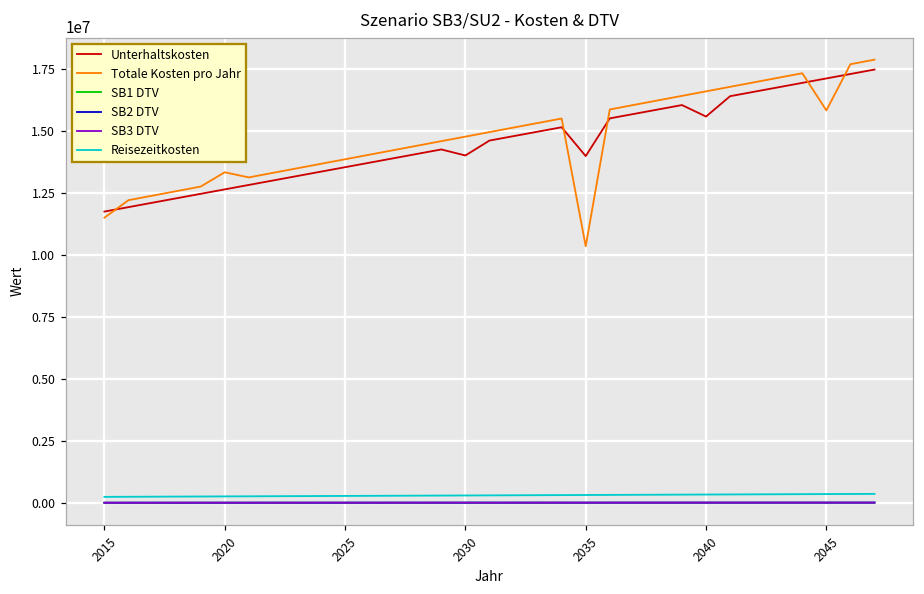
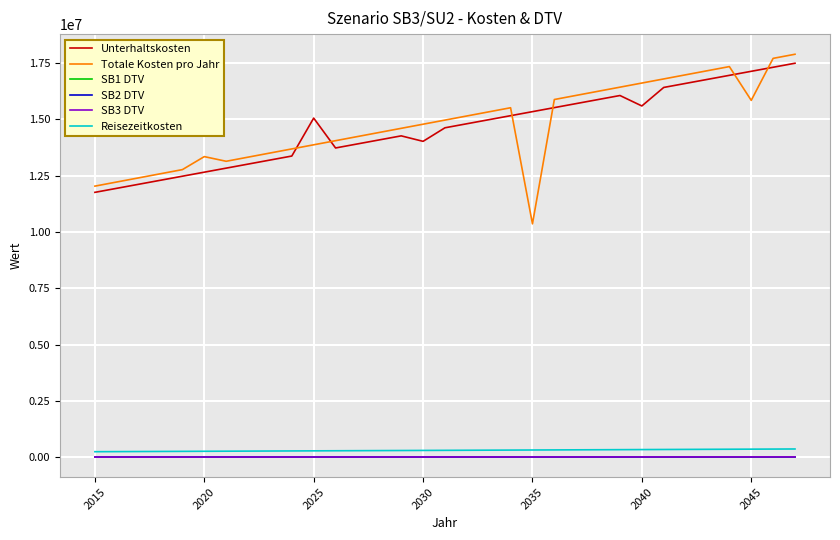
  {
    "Unterhaltskosten": {
      "2015": 11800000,
      "2020": 12600000,
-     "2025": 13500000,
+     "2025": 15000000,
      "2030": 14000000,
-     "2035": 14000000,
+     "2035": 15300000,
      "2040": 15600000,
      "2045": 17100000
    },
    "Totale Kosten pro Jahr": {
-     "2015": 11500000,
+     "2015": 12000000,
      "2020": 13300000,
      "2025": 13900000,
      "2030": 14800000,
      "2035": 10400000,
      "2040": 16600000,
      "2045": 15800000
    },
    "SB3 DTV": {
      "2015": 0,
      "2020": 0,
      "2025": 0,
      "2030": 0,
      "2035": 0,
      "2040": 0,
      "2045": 0
    },
    "Reisezeitkosten": {
      "2015": 200000,
      "2020": 300000,
      "2025": 300000,
      "2030": 300000,
      "2035": 300000,
      "2040": 300000,
      "2045": 400000
    }
  }
